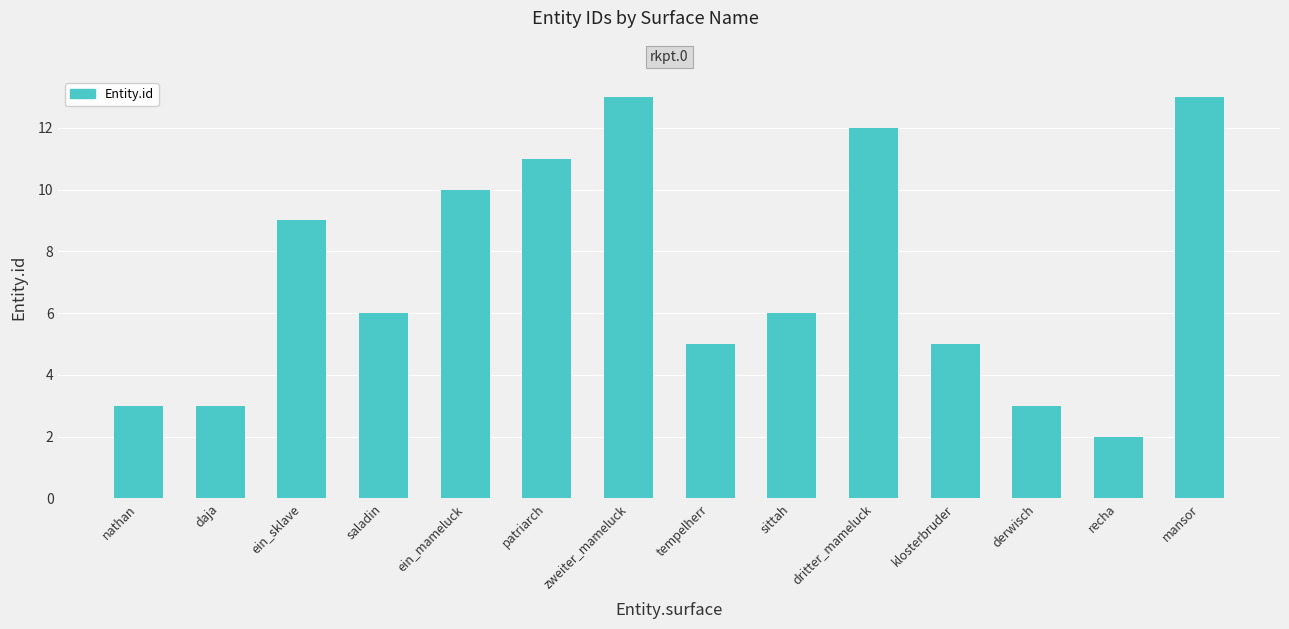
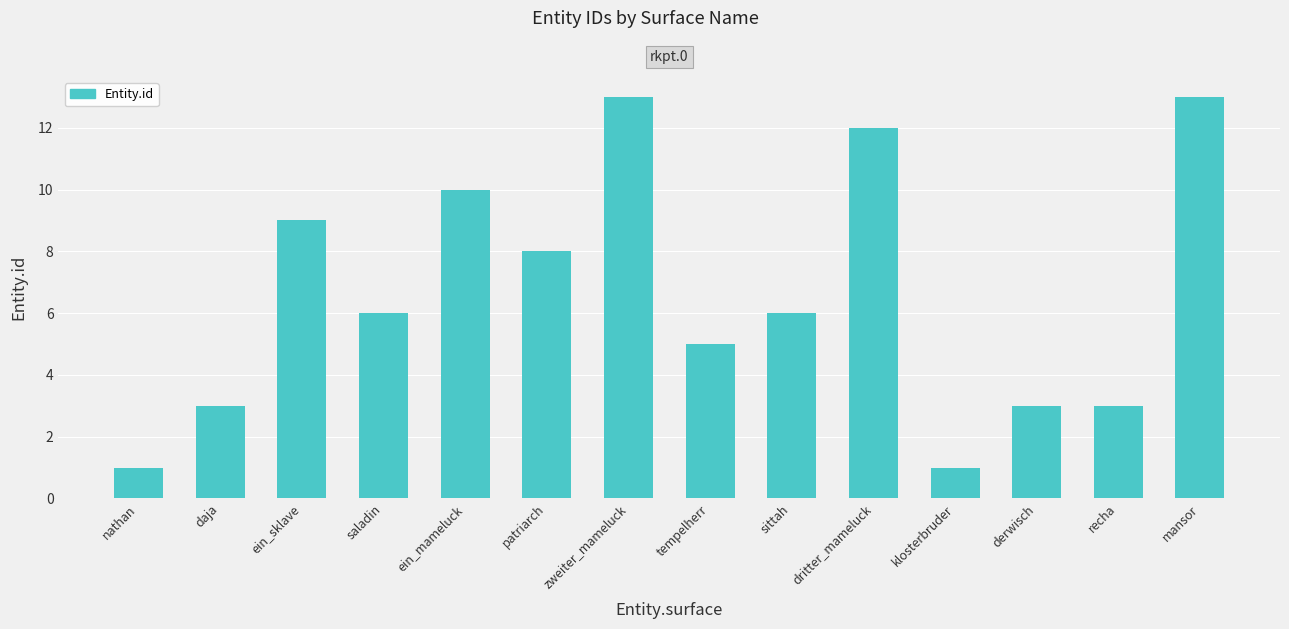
  {
-   "nathan": 3,
+   "nathan": 1,
    "daja": 3,
    "ein_sklave": 9,
    "saladin": 6,
    "ein_mameluck": 10,
-   "patriarch": 11,
+   "patriarch": 8,
    "zweiter_mameluck": 13,
    "tempelherr": 5,
    "sittah": 6,
    "dritter_mameluck": 12,
-   "klosterbruder": 5,
+   "klosterbruder": 1,
    "derwisch": 3,
-   "recha": 2,
+   "recha": 3,
    "mansor": 13
  }
